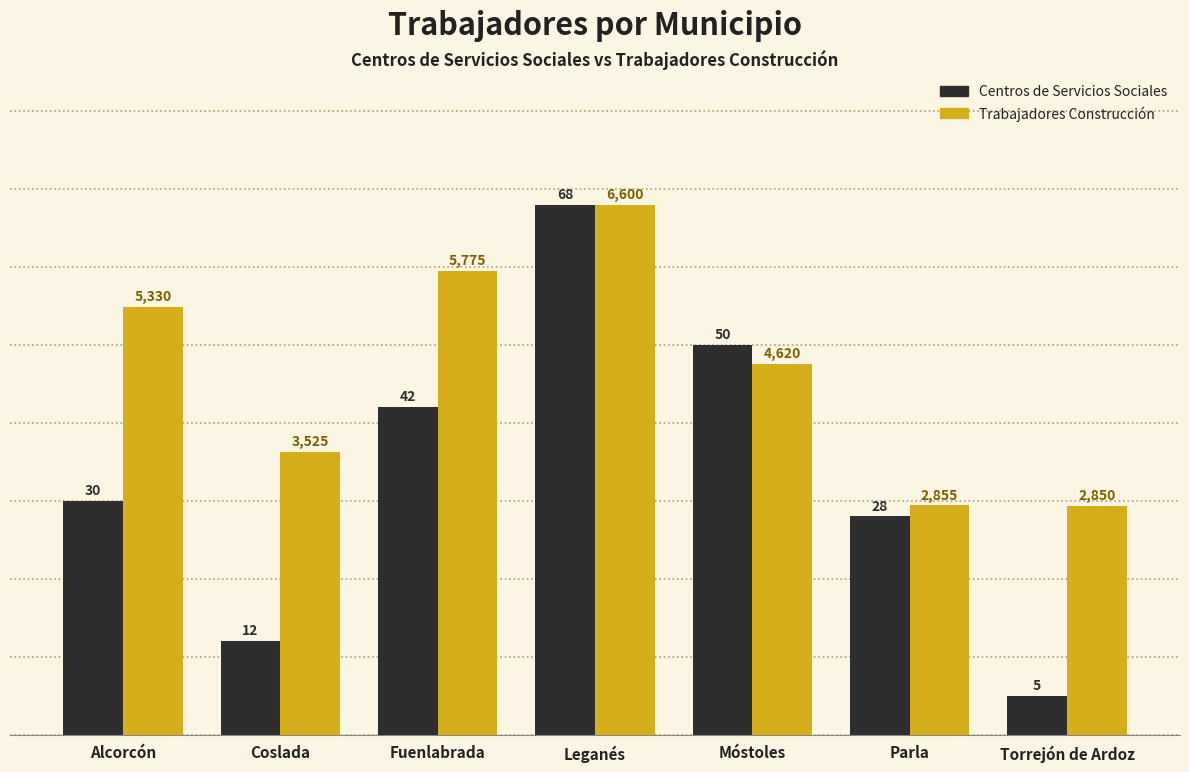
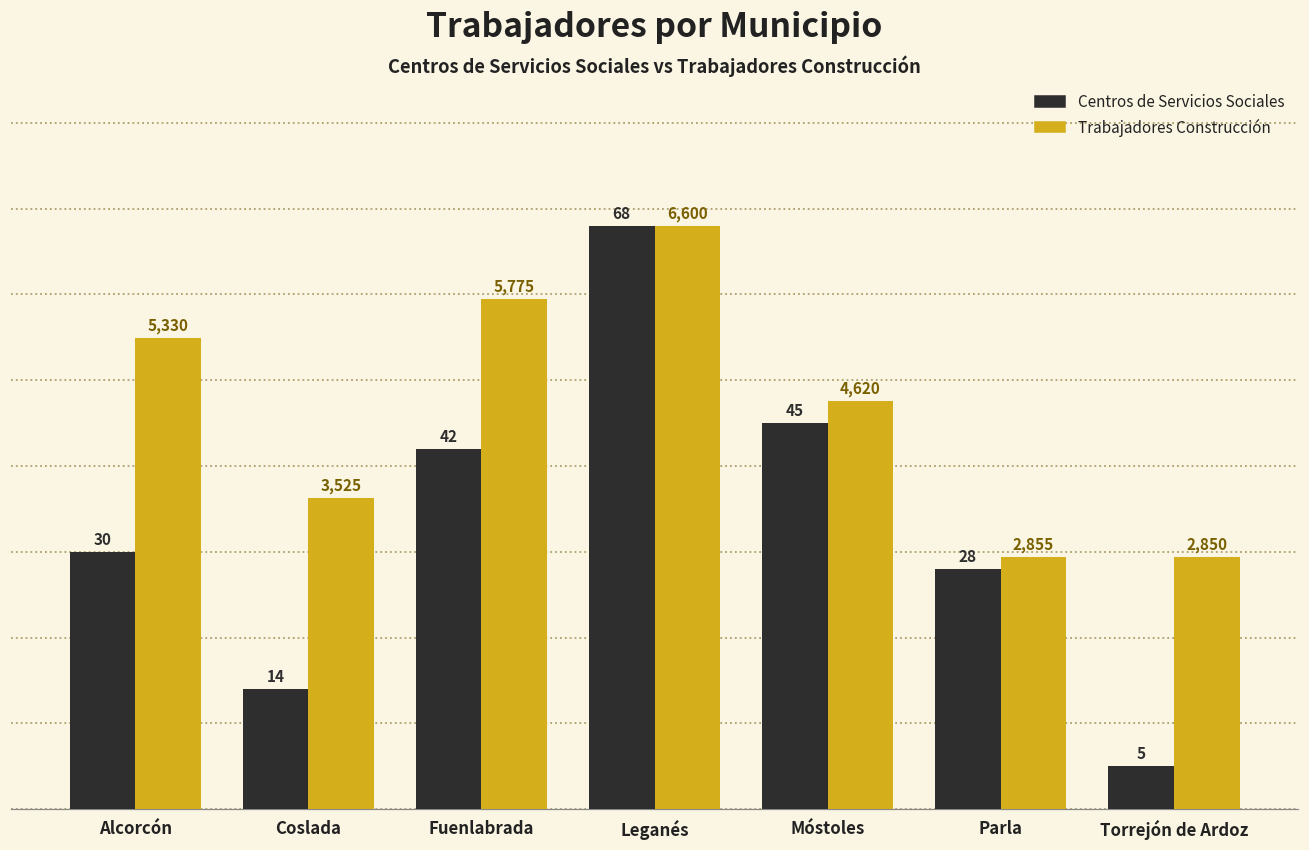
  {
    "Centros de Servicios Sociales": {
      "Alcorcón": 30,
-     "Coslada": 12,
+     "Coslada": 14,
      "Fuenlabrada": 42,
      "Leganés": 68,
-     "Móstoles": 50,
+     "Móstoles": 45,
      "Parla": 28,
      "Torrejón de Ardoz": 5
    }
  }
